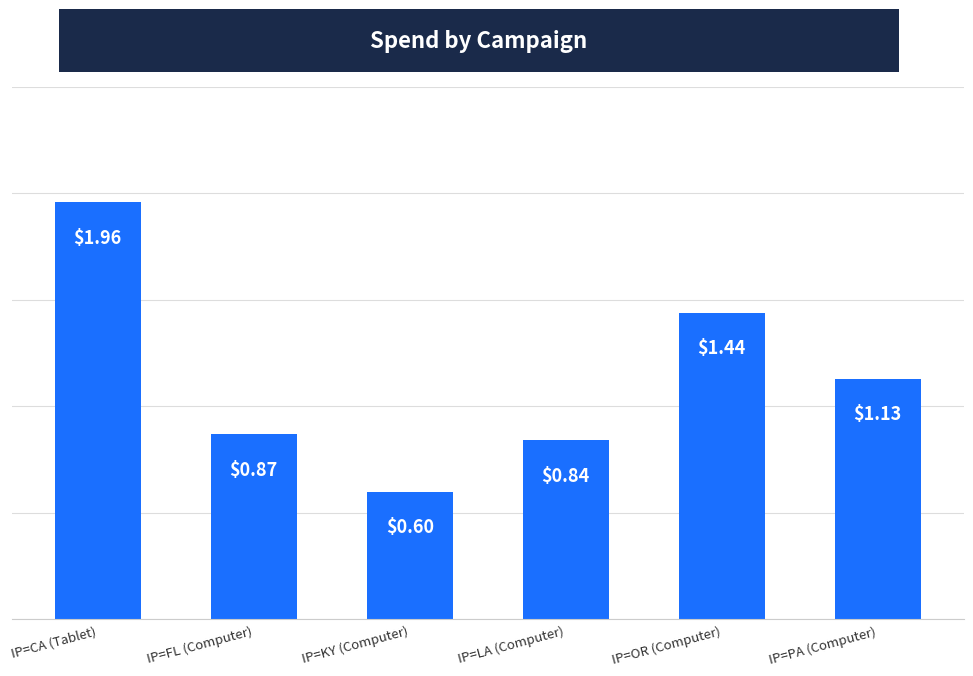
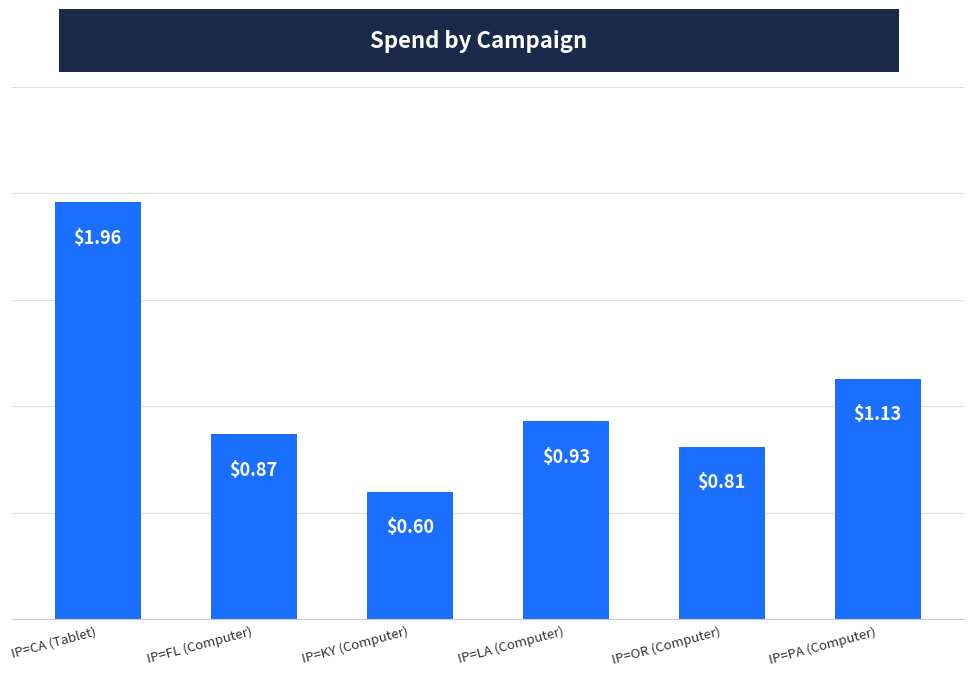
  {
    "IP=CA (Tablet)": "$1.96",
    "IP=FL (Computer)": "$0.87",
    "IP=KY (Computer)": "$0.60",
-   "IP=LA (Computer)": "$0.84",
-   "IP=OR (Computer)": "$1.44",
+   "IP=LA (Computer)": "$0.93",
+   "IP=OR (Computer)": "$0.81",
    "IP=PA (Computer)": "$1.13"
  }
